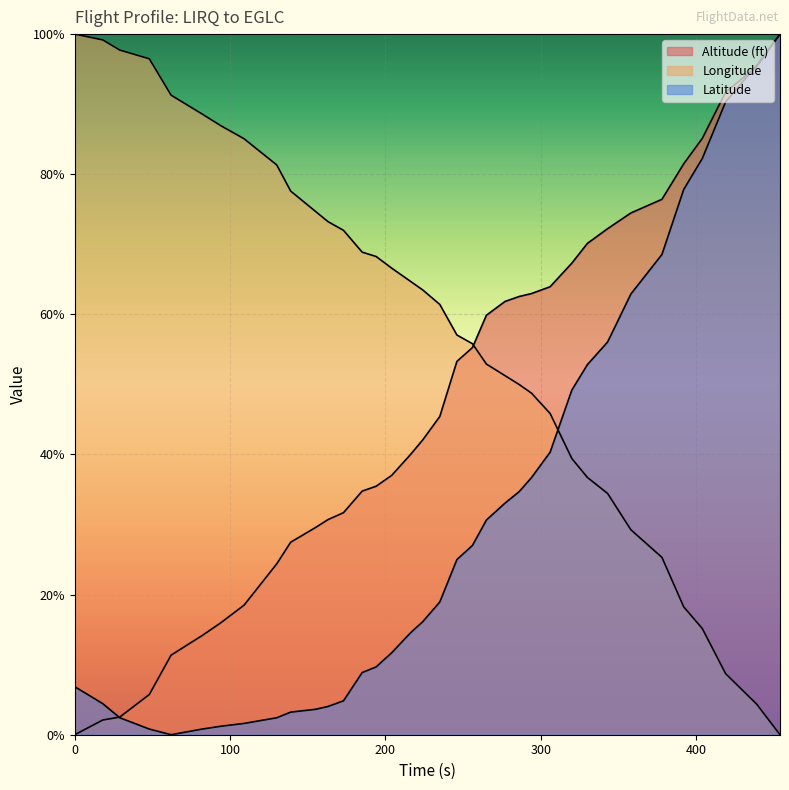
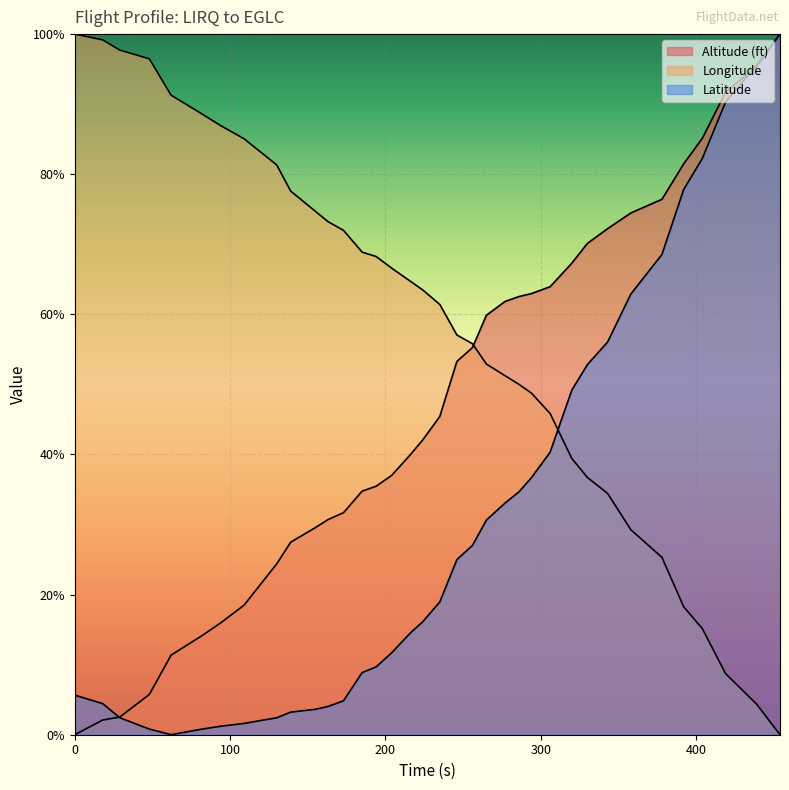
  {
    "Altitude (ft)": {
      "0": "0%"
    },
    "Longitude": {
      "0": "100%"
    },
    "Latitude": {
-     "0": "7%"
+     "0": "6%"
    }
  }
